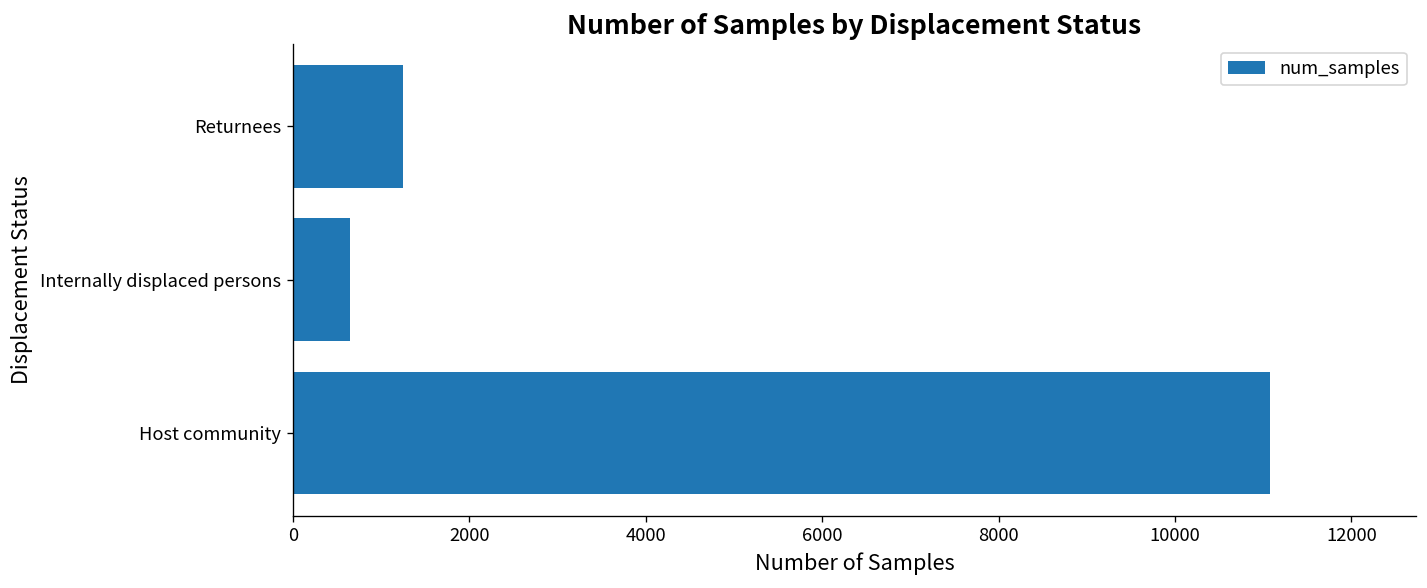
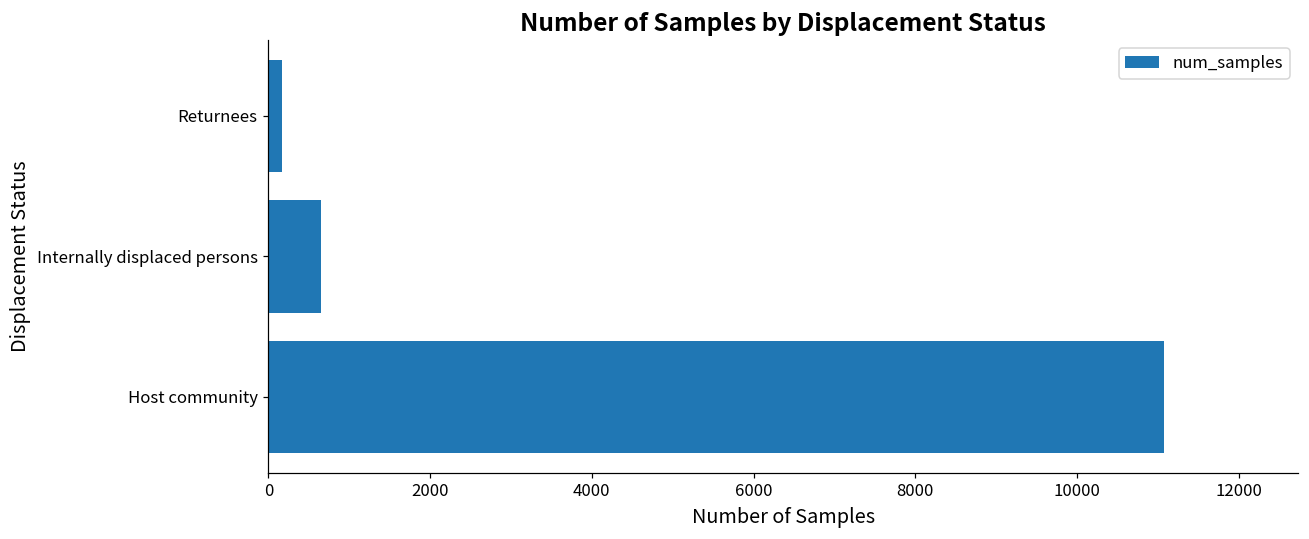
  {
-   "Returnees": 1300,
+   "Returnees": 200,
    "Internally displaced persons": 600,
    "Host community": 11100
  }
